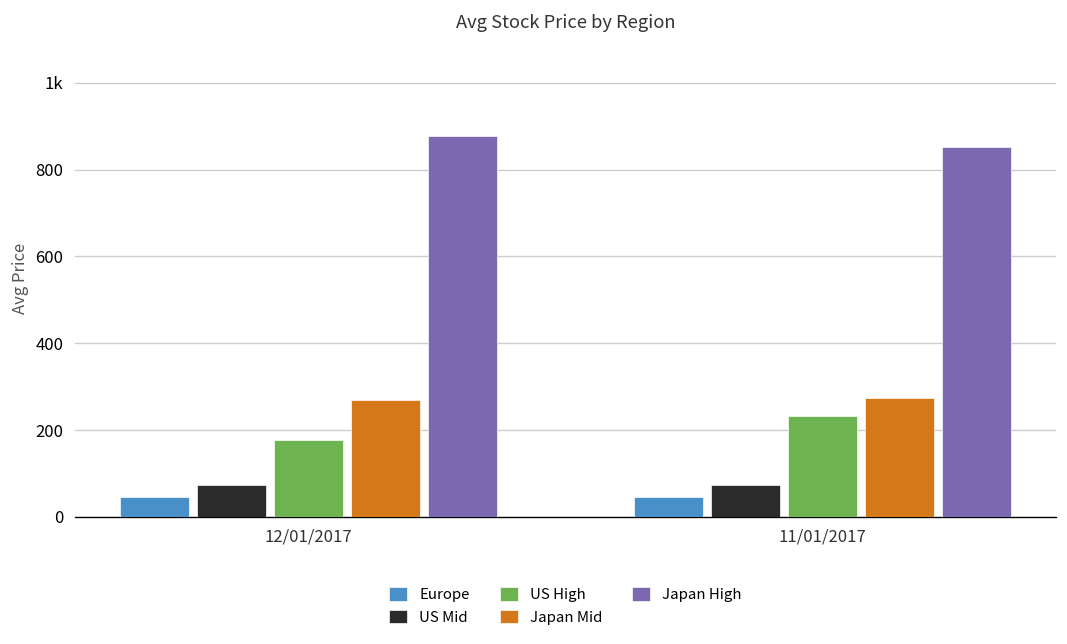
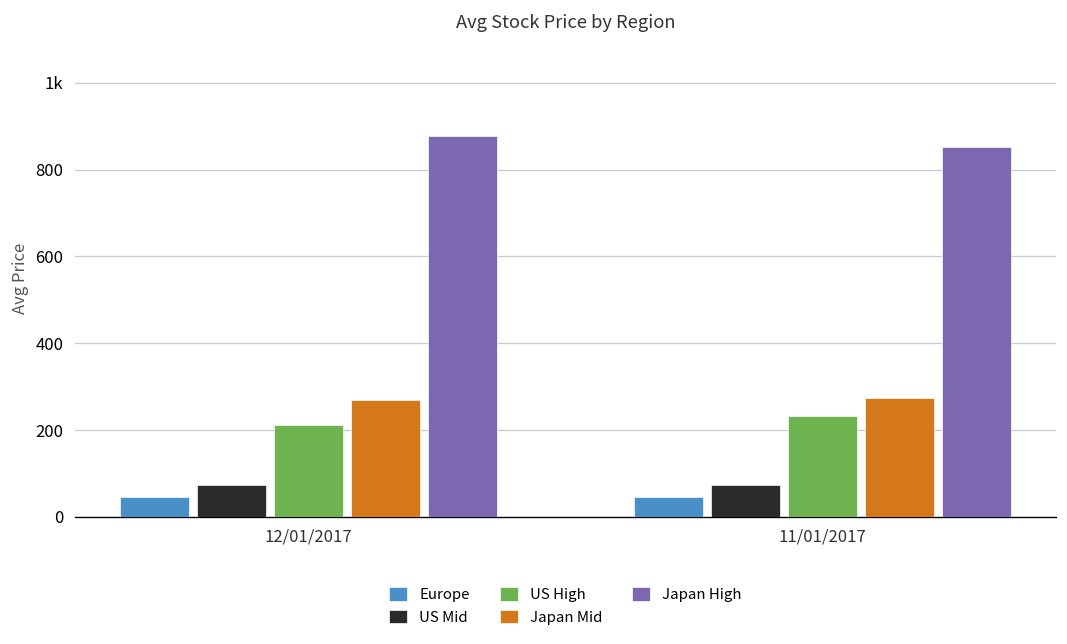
  {
    "Europe": {
      "12/01/2017": 40,
      "11/01/2017": 50
    },
    "US Mid": {
      "12/01/2017": 70,
      "11/01/2017": 70
    },
    "US High": {
-     "12/01/2017": 180,
+     "12/01/2017": 210,
      "11/01/2017": 230
    },
    "Japan Mid": {
      "12/01/2017": 270,
      "11/01/2017": 270
    },
    "Japan High": {
      "12/01/2017": 880,
      "11/01/2017": 850
    }
  }
